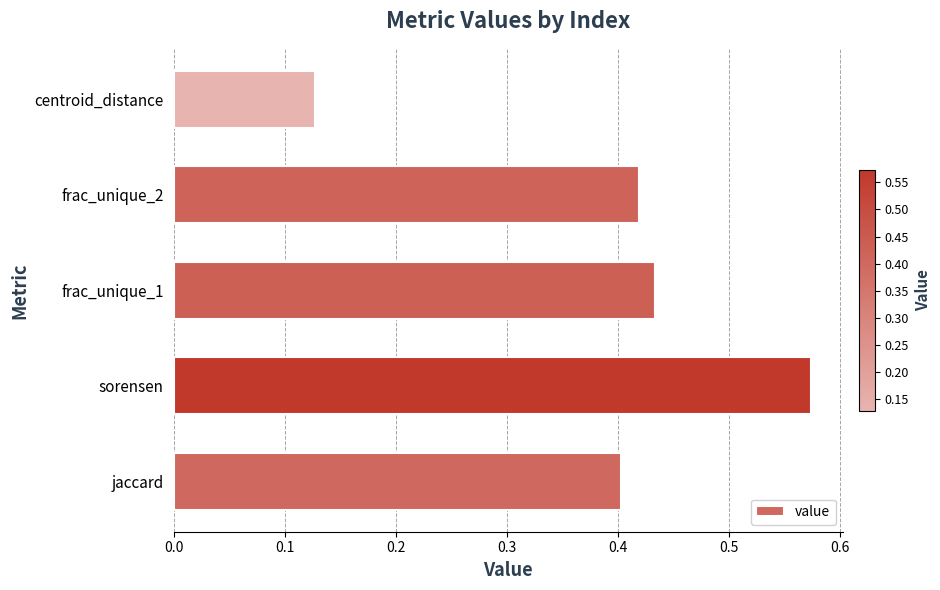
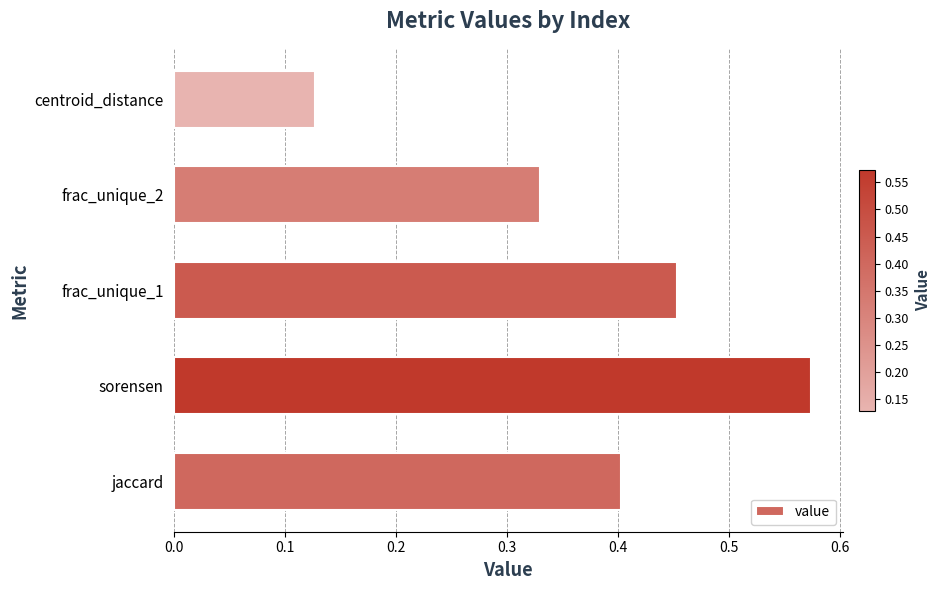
  {
    "centroid_distance": 0.128,
-   "frac_unique_2": 0.419,
-   "frac_unique_1": 0.433,
+   "frac_unique_2": 0.329,
+   "frac_unique_1": 0.453,
    "sorensen": 0.574,
    "jaccard": 0.402
  }
